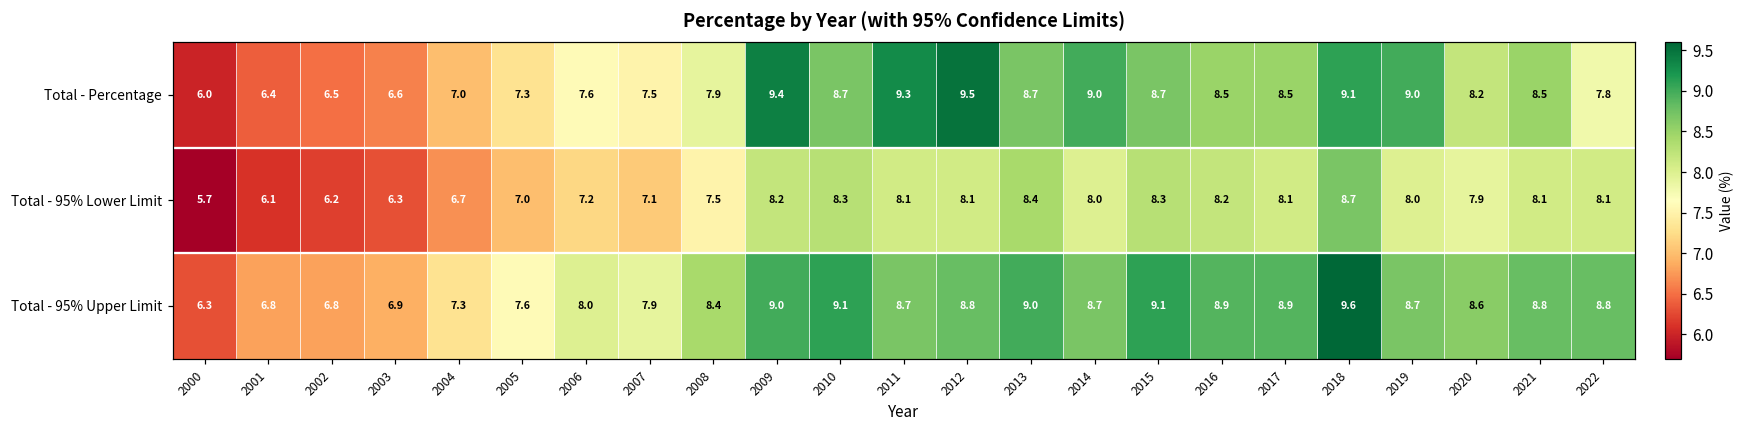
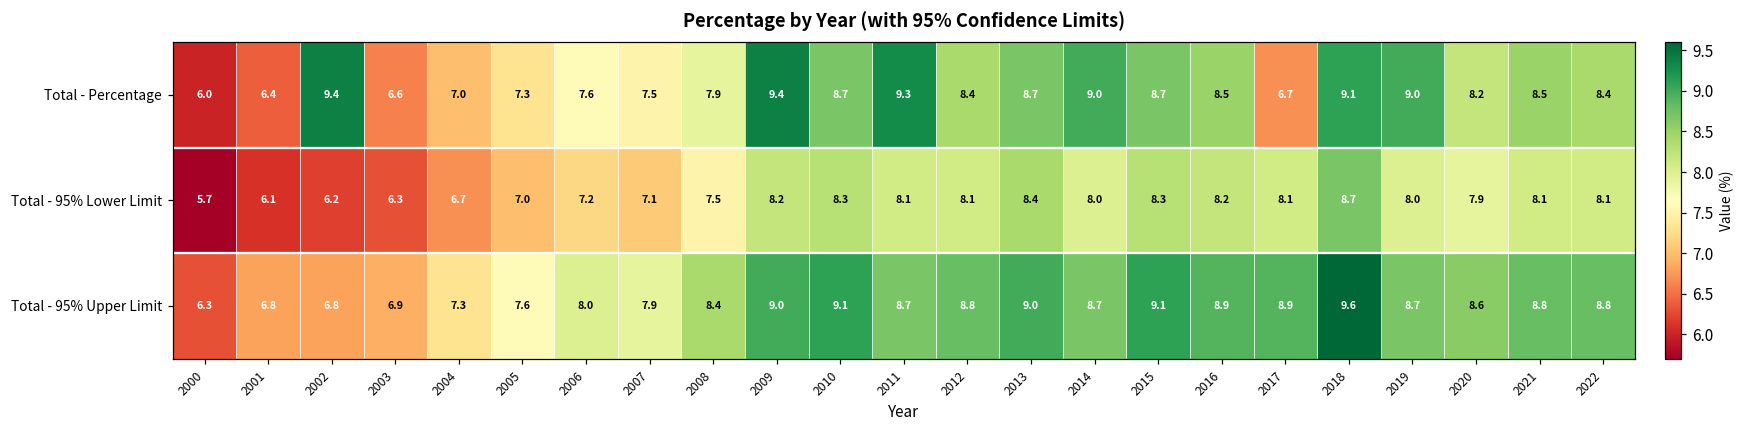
  {
    "Total - Percentage": {
      "2000": 6.0,
      "2001": 6.4,
-     "2002": 6.5,
+     "2002": 9.4,
      "2003": 6.6,
      "2004": 7.0,
      "2005": 7.3,
      "2006": 7.6,
      "2007": 7.5,
      "2008": 7.9,
      "2009": 9.4,
      "2010": 8.7,
      "2011": 9.3,
-     "2012": 9.5,
+     "2012": 8.4,
      "2013": 8.7,
      "2014": 9.0,
      "2015": 8.7,
      "2016": 8.5,
-     "2017": 8.5,
+     "2017": 6.7,
      "2018": 9.1,
      "2019": 9.0,
      "2020": 8.2,
      "2021": 8.5,
-     "2022": 7.8
+     "2022": 8.4
    },
    "Total - 95% Lower Limit": {
      "2000": 5.7,
      "2001": 6.1,
      "2002": 6.2,
      "2003": 6.3,
      "2004": 6.7,
      "2005": 7.0,
      "2006": 7.2,
      "2007": 7.1,
      "2008": 7.5,
      "2009": 8.2,
      "2010": 8.3,
      "2011": 8.1,
      "2012": 8.1,
      "2013": 8.4,
      "2014": 8.0,
      "2015": 8.3,
      "2016": 8.2,
      "2017": 8.1,
      "2018": 8.7,
      "2019": 8.0,
      "2020": 7.9,
      "2021": 8.1,
      "2022": 8.1
    },
    "Total - 95% Upper Limit": {
      "2000": 6.3,
      "2001": 6.8,
      "2002": 6.8,
      "2003": 6.9,
      "2004": 7.3,
      "2005": 7.6,
      "2006": 8.0,
      "2007": 7.9,
      "2008": 8.4,
      "2009": 9.0,
      "2010": 9.1,
      "2011": 8.7,
      "2012": 8.8,
      "2013": 9.0,
      "2014": 8.7,
      "2015": 9.1,
      "2016": 8.9,
      "2017": 8.9,
      "2018": 9.6,
      "2019": 8.7,
      "2020": 8.6,
      "2021": 8.8,
      "2022": 8.8
    }
  }
